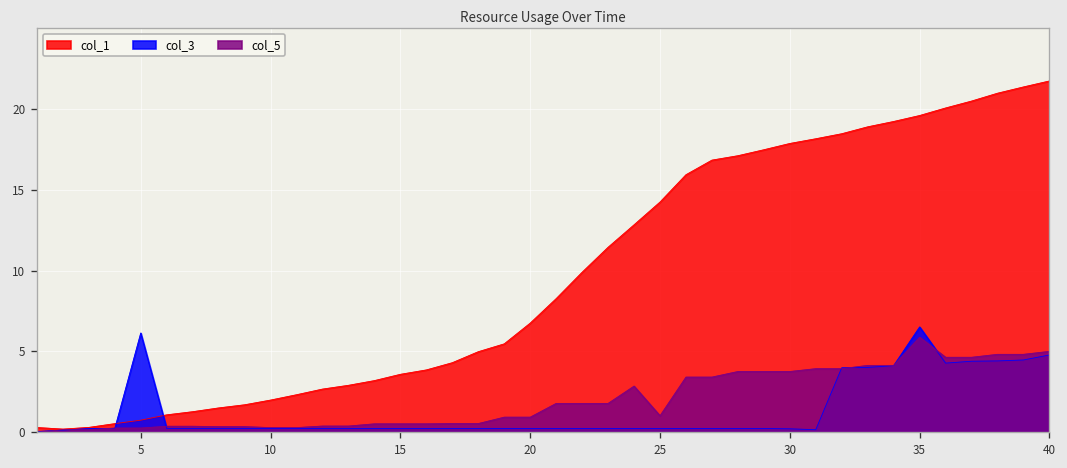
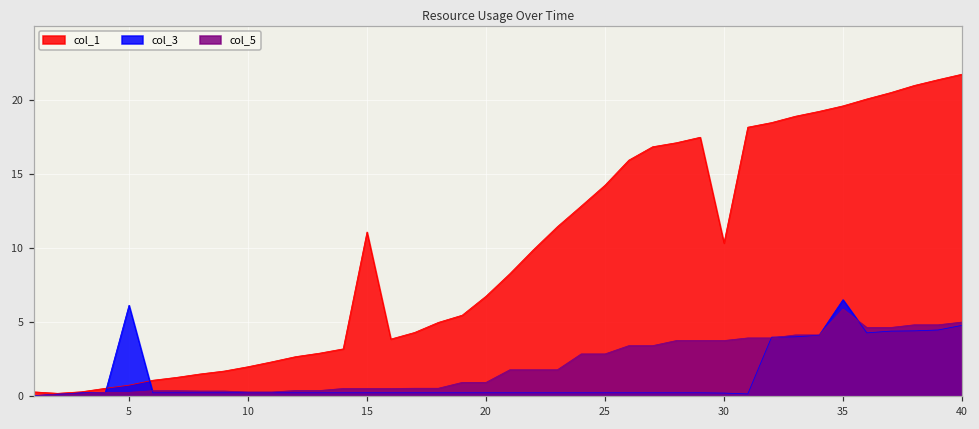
  {
    "col_1": {
      "5": 0.8,
      "10": 2.0,
-     "15": 3.6,
+     "15": 11.1,
      "20": 6.8,
      "25": 14.2,
-     "30": 17.9,
+     "30": 10.3,
      "35": 19.6,
      "40": 21.7
    },
    "col_3": {
      "5": 6.1,
      "15": 0.2,
      "20": 0.2,
      "25": 0.2,
      "30": 0.2,
      "35": 6.5,
      "40": 4.8
    },
    "col_5": {
      "5": 0.3,
      "15": 0.5,
      "20": 0.9,
-     "25": 1.0,
+     "25": 2.9,
      "30": 3.8,
      "35": 5.9,
      "40": 5.0
    }
  }
